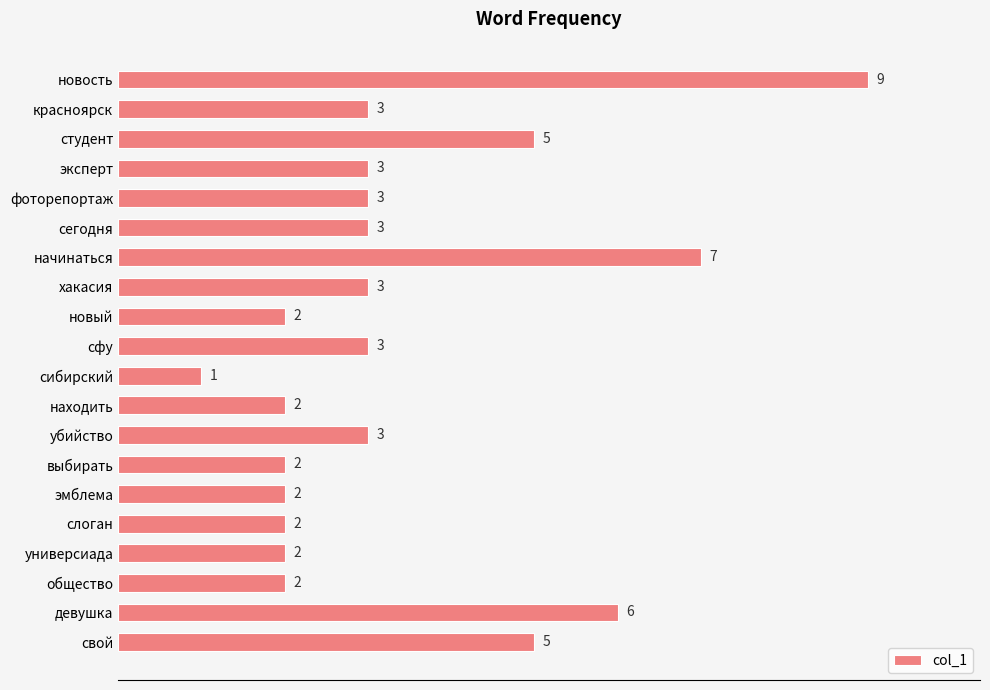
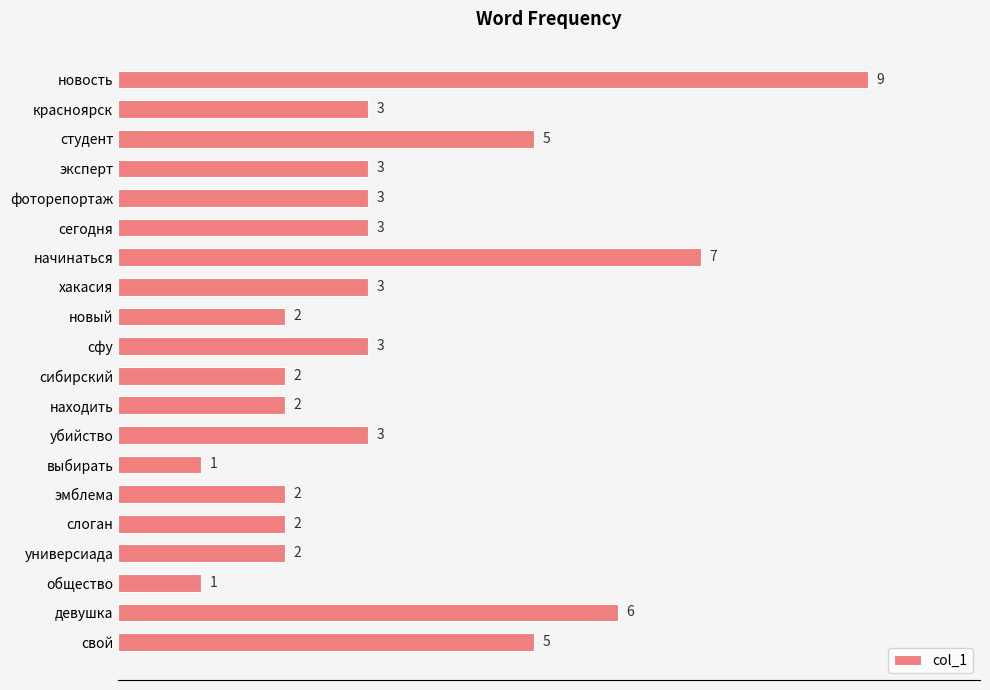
  {
    "новость": 9,
    "красноярск": 3,
    "студент": 5,
    "эксперт": 3,
    "фоторепортаж": 3,
    "сегодня": 3,
    "начинаться": 7,
    "хакасия": 3,
    "новый": 2,
    "сфу": 3,
-   "сибирский": 1,
+   "сибирский": 2,
    "находить": 2,
    "убийство": 3,
-   "выбирать": 2,
+   "выбирать": 1,
    "эмблема": 2,
    "слоган": 2,
    "универсиада": 2,
-   "общество": 2,
+   "общество": 1,
    "девушка": 6,
    "свой": 5
  }
